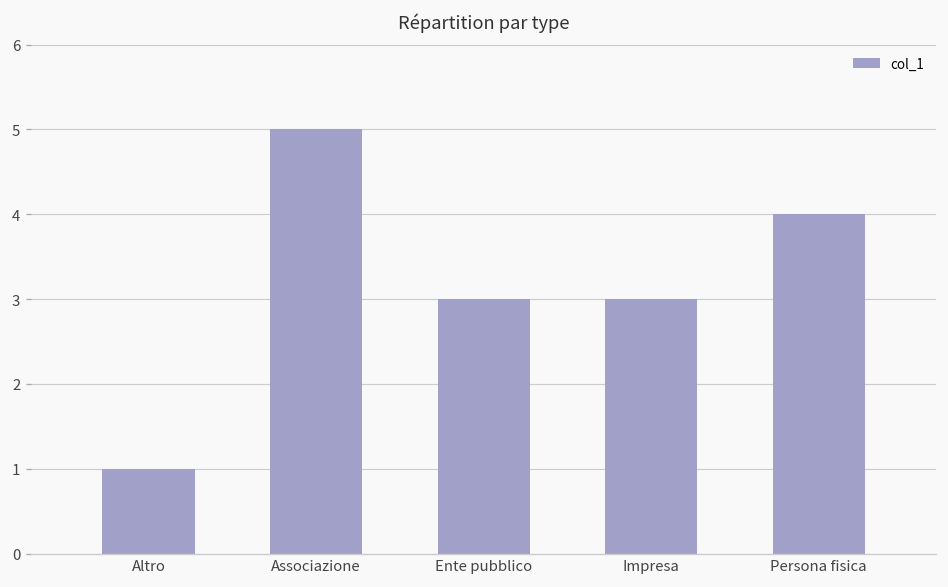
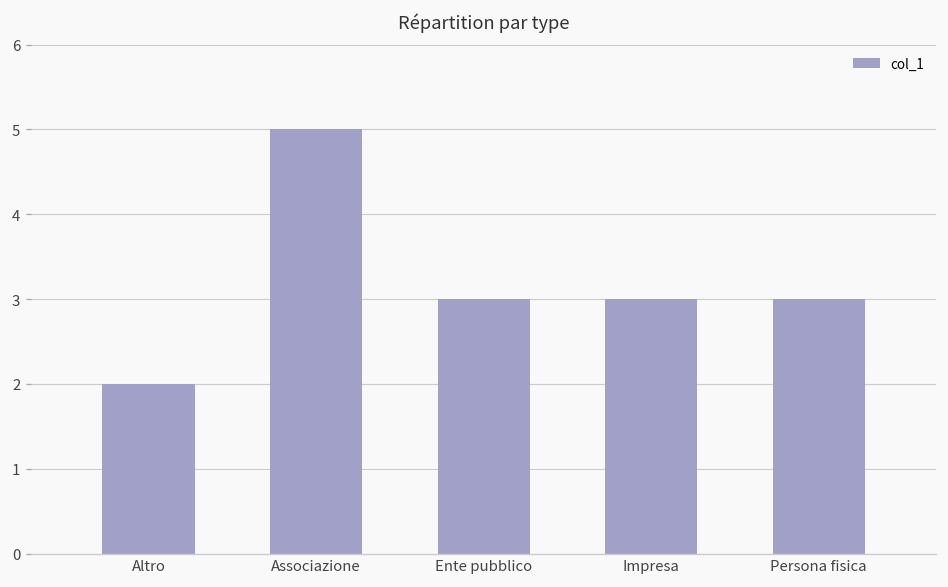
  {
-   "Altro": 1,
+   "Altro": 2,
    "Associazione": 5,
    "Ente pubblico": 3,
    "Impresa": 3,
-   "Persona fisica": 4
+   "Persona fisica": 3
  }
